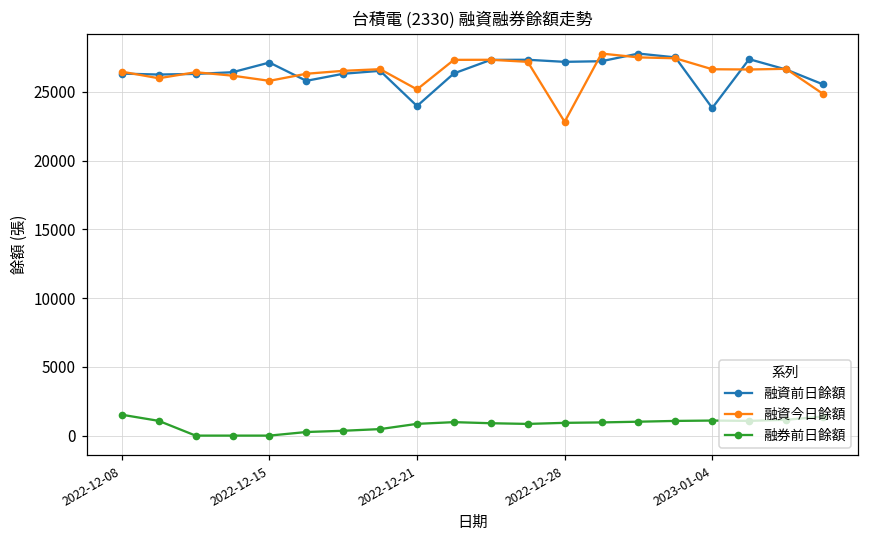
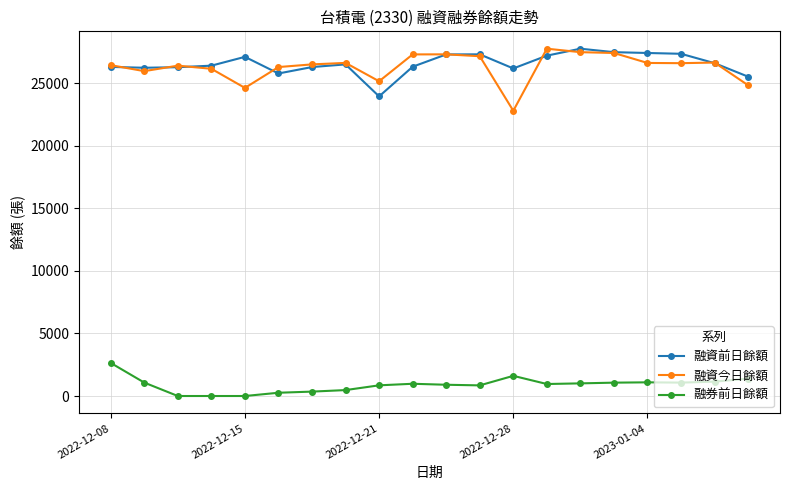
  {
    "融資前日餘額": {
      "2022-12-15": 27100,
      "2022-12-21": 24000,
-     "2022-12-28": 27200,
-     "2023-01-04": 23800
+     "2022-12-28": 26200,
+     "2023-01-04": 27400
    },
    "融資今日餘額": {
-     "2022-12-15": 25800,
+     "2022-12-15": 24600,
      "2022-12-21": 25200,
      "2022-12-28": 22800,
      "2023-01-04": 26600
    },
    "融券前日餘額": {
-     "2022-12-08": 1500,
+     "2022-12-08": 2600,
      "2022-12-15": 0,
      "2022-12-21": 900,
-     "2022-12-28": 900,
+     "2022-12-28": 1600,
      "2023-01-04": 1100
    }
  }
